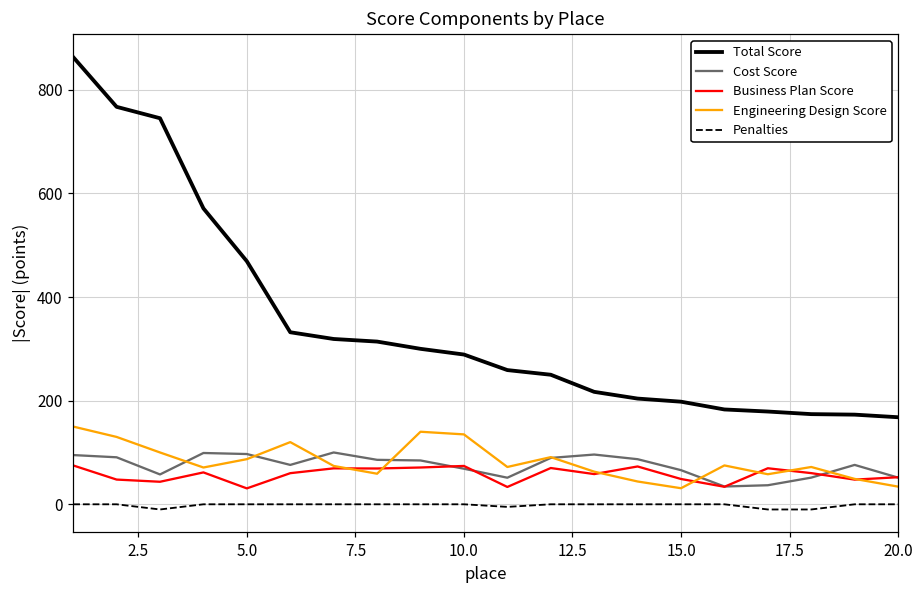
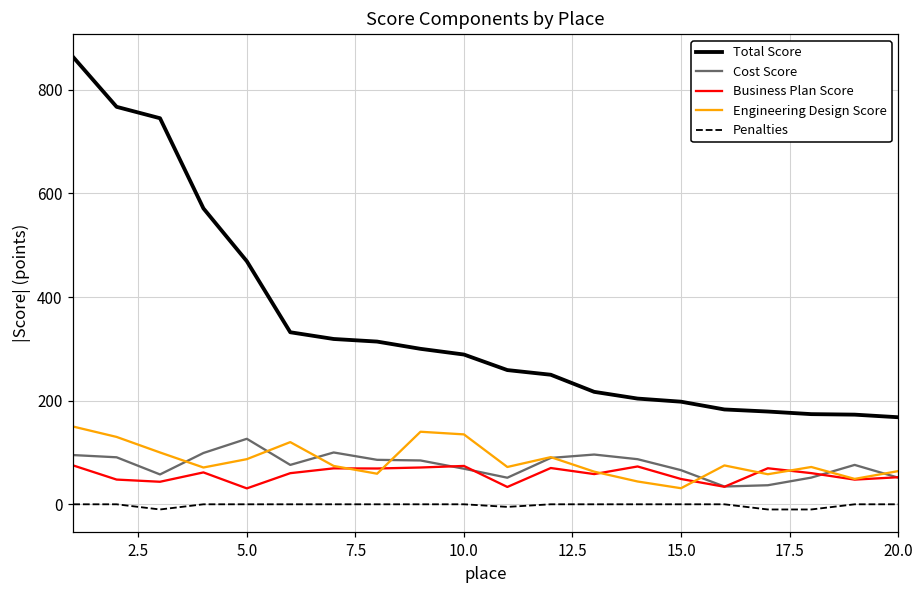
  {
    "Cost Score": {
-     "5.0": 100,
+     "5.0": 130,
      "15.0": 70
    },
    "Business Plan Score": {
      "5.0": 30,
      "15.0": 50
    },
    "Engineering Design Score": {
      "5.0": 90,
      "10.0": 130,
      "15.0": 30,
-     "20.0": 30
+     "20.0": 60
    }
  }
